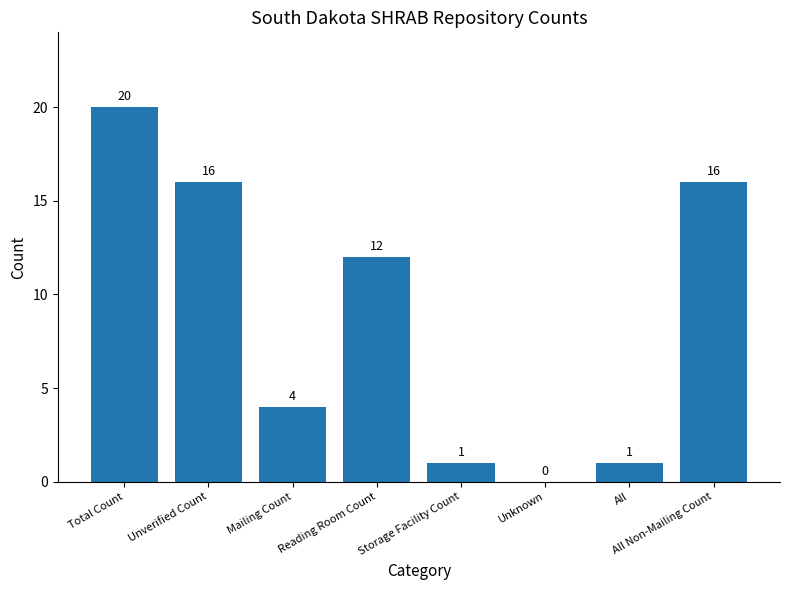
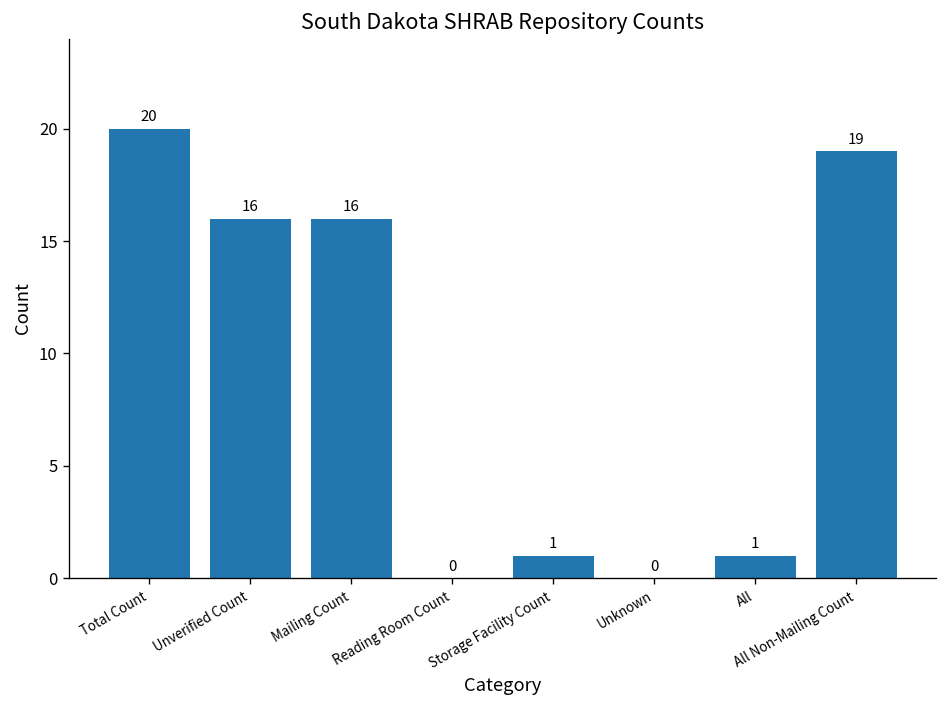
  {
    "Total Count": 20,
    "Unverified Count": 16,
-   "Mailing Count": 4,
-   "Reading Room Count": 12,
+   "Mailing Count": 16,
+   "Reading Room Count": 0,
    "Storage Facility Count": 1,
    "Unknown": 0,
    "All": 1,
-   "All Non-Mailing Count": 16
+   "All Non-Mailing Count": 19
  }
